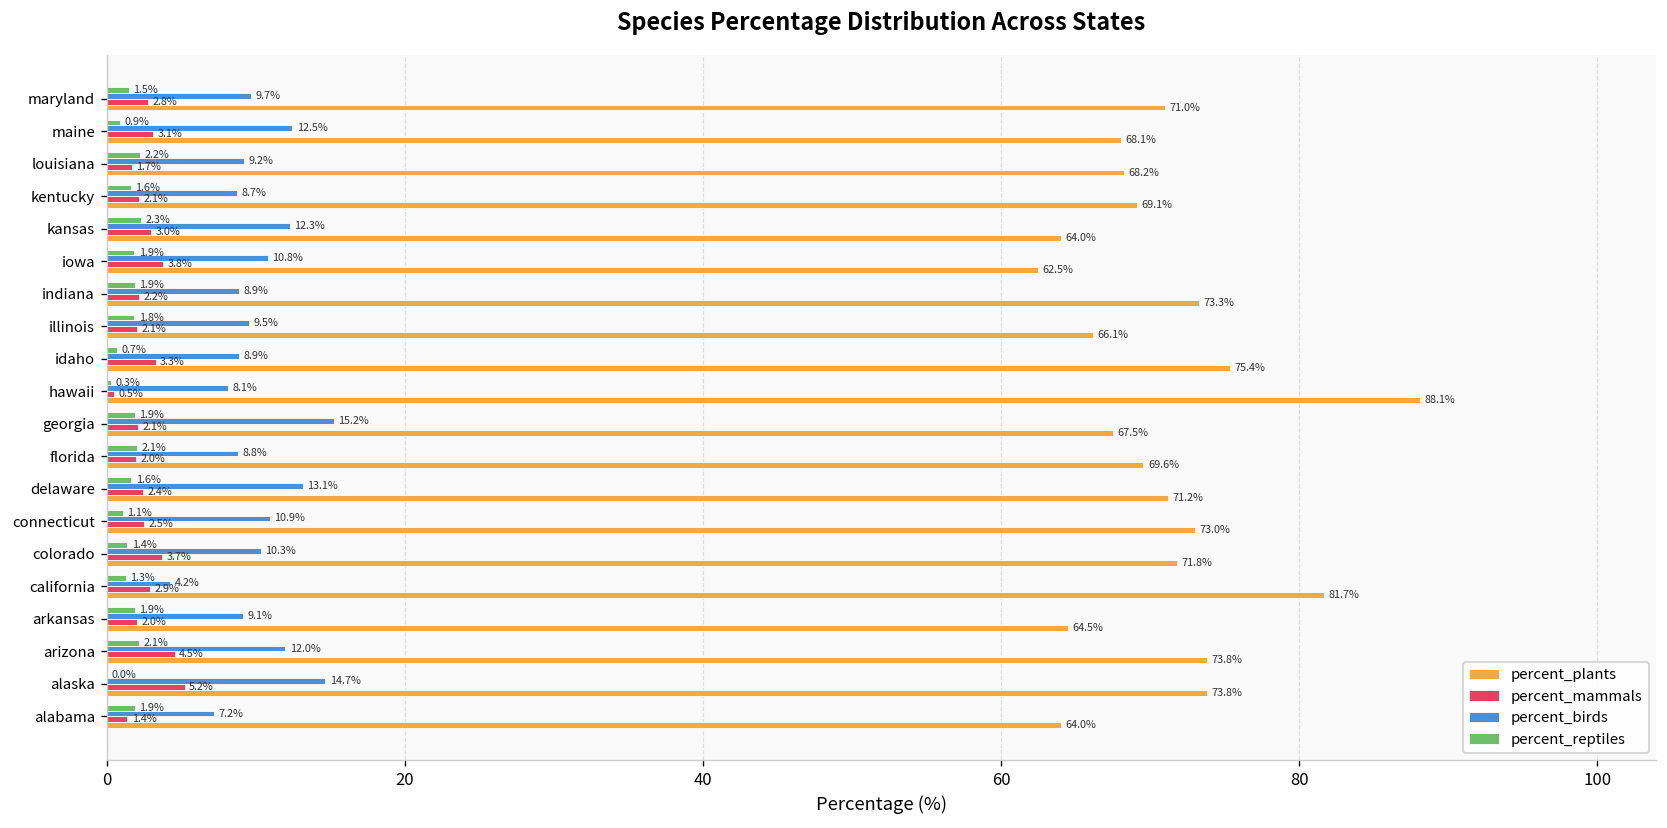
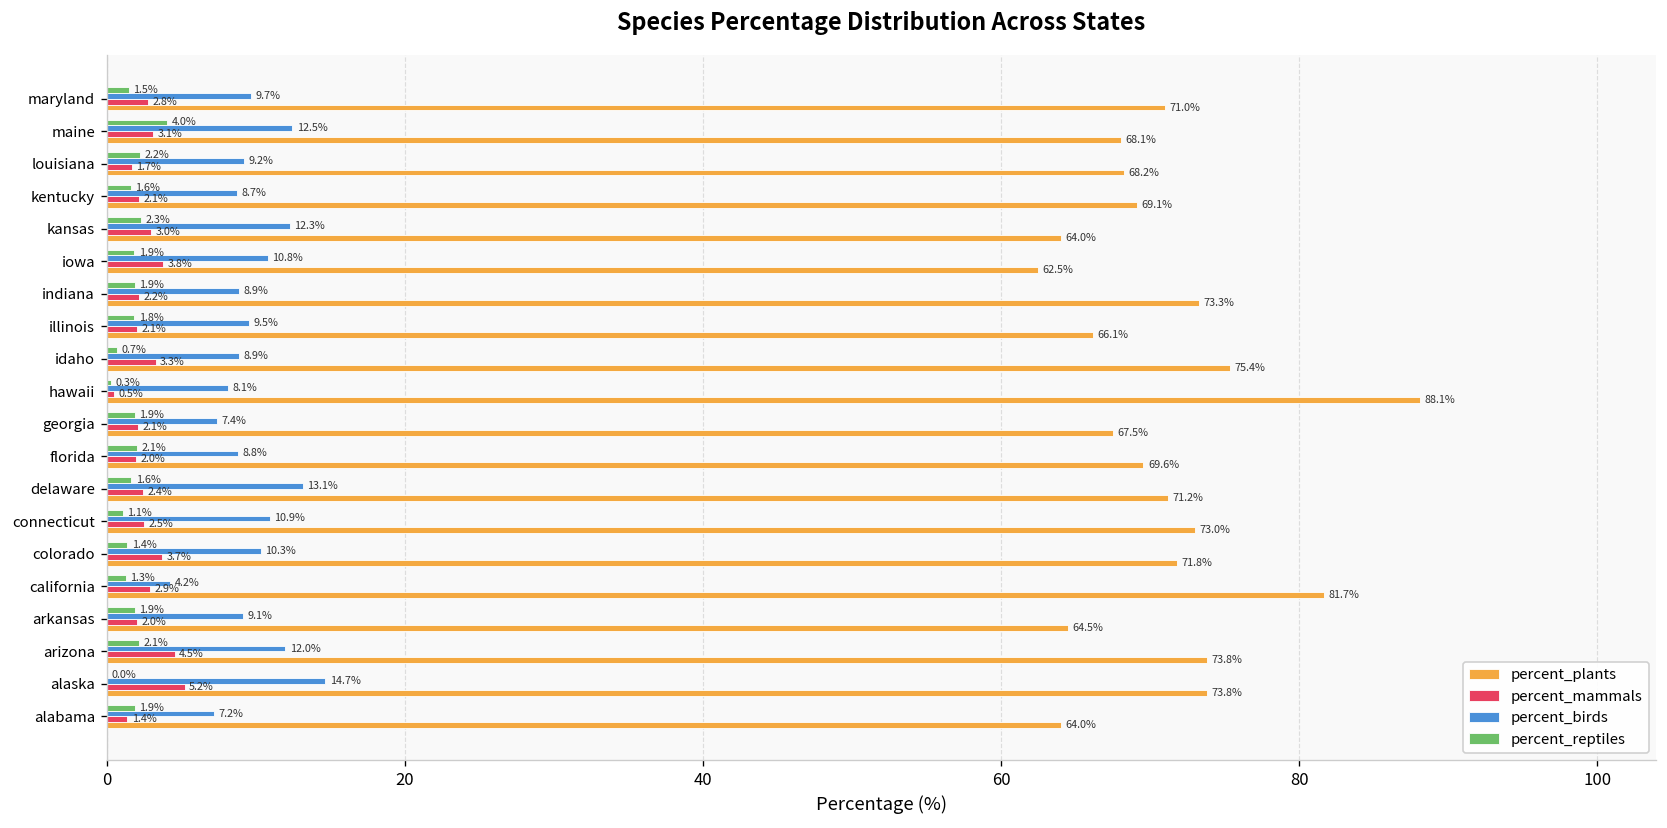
  {
    "percent_plants": {
      "maryland": "71.0%",
      "maine": "68.1%",
      "louisiana": "68.2%",
      "kentucky": "69.1%",
      "kansas": "64.0%",
      "iowa": "62.5%",
      "indiana": "73.3%",
      "illinois": "66.1%",
      "idaho": "75.4%",
      "hawaii": "88.1%",
      "georgia": "67.5%",
      "florida": "69.6%",
      "delaware": "71.2%",
      "connecticut": "73.0%",
      "colorado": "71.8%",
      "california": "81.7%",
      "arkansas": "64.5%",
      "arizona": "73.8%",
      "alaska": "73.8%",
      "alabama": "64.0%"
    },
    "percent_mammals": {
      "maryland": "2.8%",
      "maine": "3.1%",
      "louisiana": "1.7%",
      "kentucky": "2.1%",
      "kansas": "3.0%",
      "iowa": "3.8%",
      "indiana": "2.2%",
      "illinois": "2.1%",
      "idaho": "3.3%",
      "hawaii": "0.5%",
      "georgia": "2.1%",
      "florida": "2.0%",
      "delaware": "2.4%",
      "connecticut": "2.5%",
      "colorado": "3.7%",
      "california": "2.9%",
      "arkansas": "2.0%",
      "arizona": "4.5%",
      "alaska": "5.2%",
      "alabama": "1.4%"
    },
    "percent_birds": {
      "maryland": "9.7%",
      "maine": "12.5%",
      "louisiana": "9.2%",
      "kentucky": "8.7%",
      "kansas": "12.3%",
      "iowa": "10.8%",
      "indiana": "8.9%",
      "illinois": "9.5%",
      "idaho": "8.9%",
      "hawaii": "8.1%",
-     "georgia": "15.2%",
+     "georgia": "7.4%",
      "florida": "8.8%",
      "delaware": "13.1%",
      "connecticut": "10.9%",
      "colorado": "10.3%",
      "california": "4.2%",
      "arkansas": "9.1%",
      "arizona": "12.0%",
      "alaska": "14.7%",
      "alabama": "7.2%"
    },
    "percent_reptiles": {
      "maryland": "1.5%",
-     "maine": "0.9%",
+     "maine": "4.0%",
      "louisiana": "2.2%",
      "kentucky": "1.6%",
      "kansas": "2.3%",
      "iowa": "1.9%",
      "indiana": "1.9%",
      "illinois": "1.8%",
      "idaho": "0.7%",
      "hawaii": "0.3%",
      "georgia": "1.9%",
      "florida": "2.1%",
      "delaware": "1.6%",
      "connecticut": "1.1%",
      "colorado": "1.4%",
      "california": "1.3%",
      "arkansas": "1.9%",
      "arizona": "2.1%",
      "alaska": "0.0%",
      "alabama": "1.9%"
    }
  }
